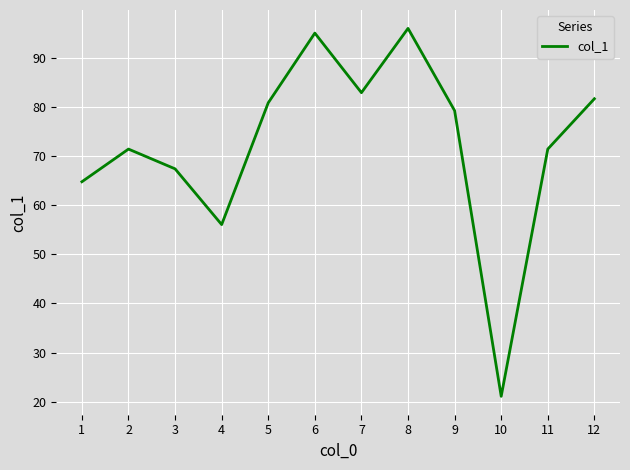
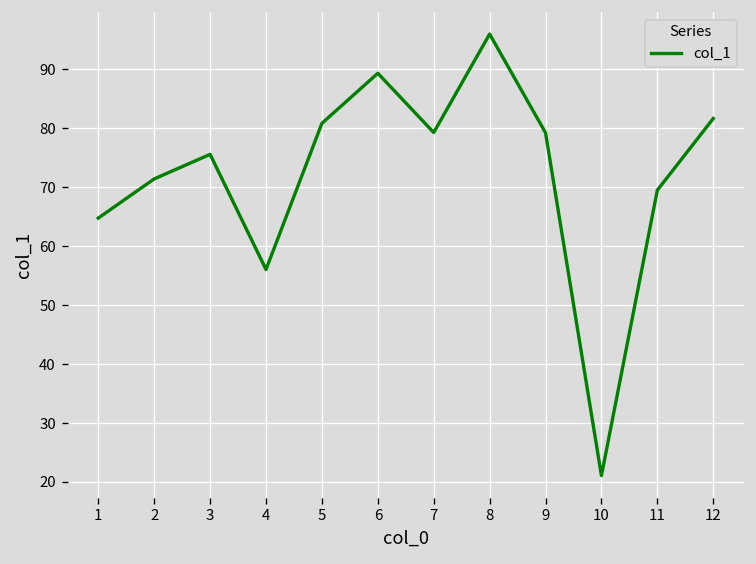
  {
    "1": 65,
    "2": 71,
-   "3": 67,
+   "3": 76,
    "4": 56,
    "5": 81,
-   "6": 95,
-   "7": 83,
+   "6": 89,
+   "7": 79,
    "8": 96,
    "9": 79,
    "10": 21,
-   "11": 71,
+   "11": 69,
    "12": 82
  }
